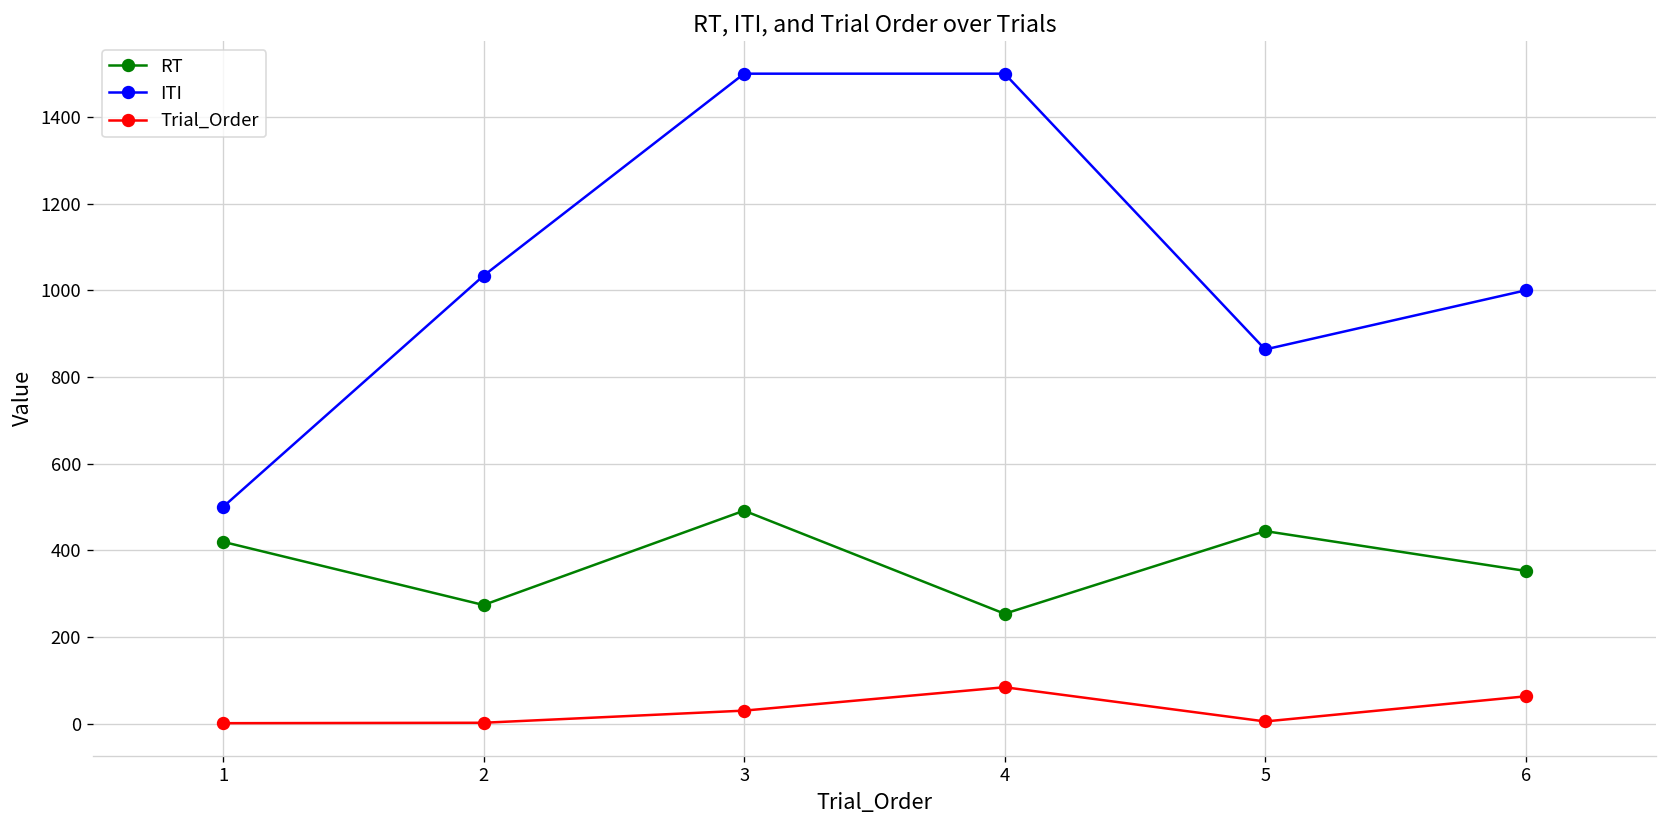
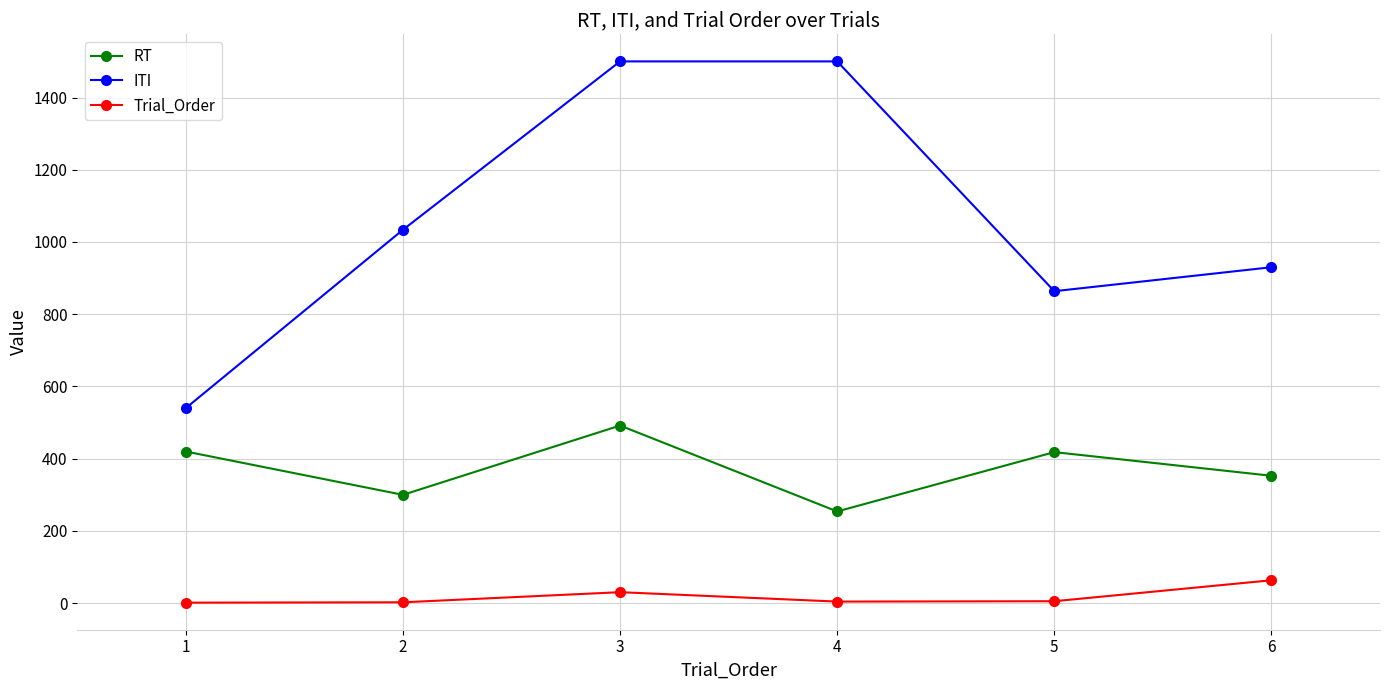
  {
    "RT": {
      "1": 420,
-     "2": 270,
+     "2": 300,
      "3": 490,
      "4": 250,
-     "5": 440,
+     "5": 420,
      "6": 350
    },
    "ITI": {
-     "1": 500,
+     "1": 540,
      "2": 1030,
      "3": 1500,
      "4": 1500,
      "5": 860,
-     "6": 1000
+     "6": 930
    },
    "Trial_Order": {
      "1": 0,
      "2": 0,
      "3": 30,
-     "4": 80,
+     "4": 0,
      "5": 10,
      "6": 60
    }
  }
